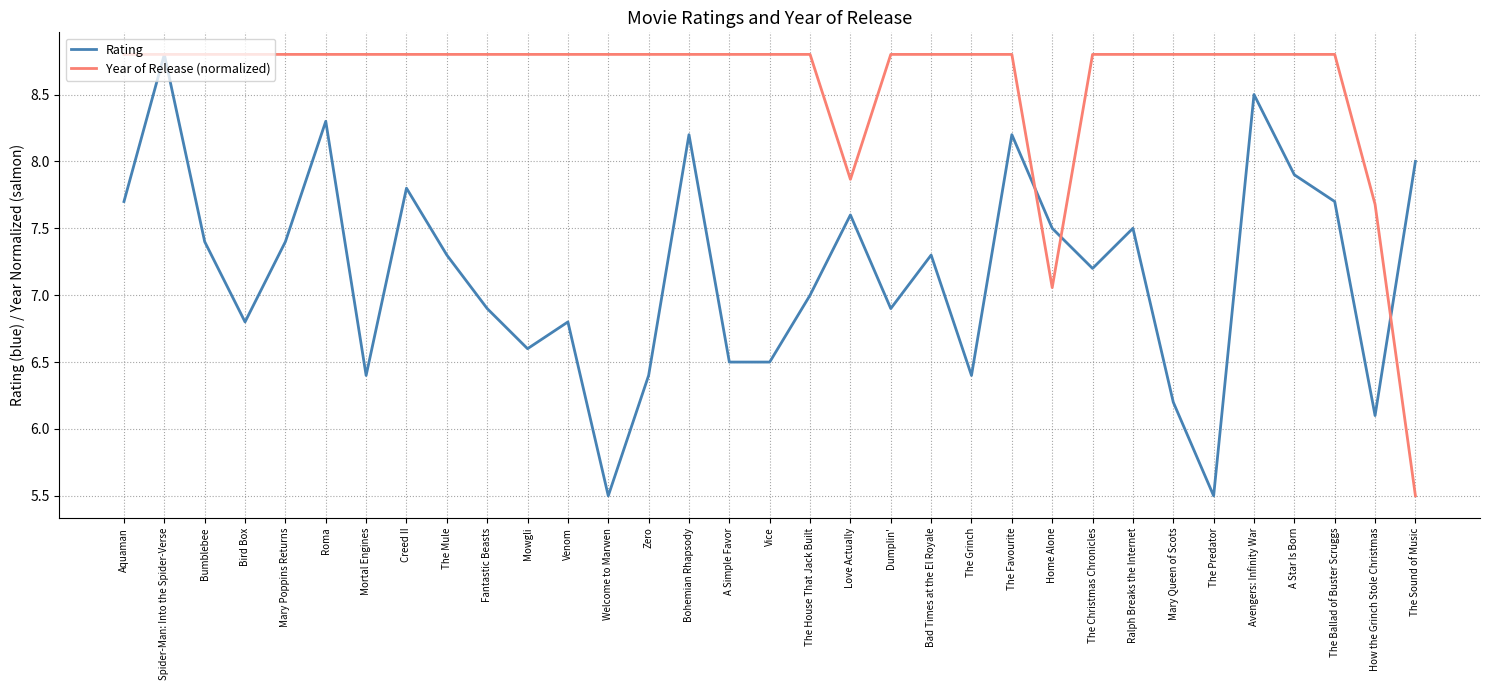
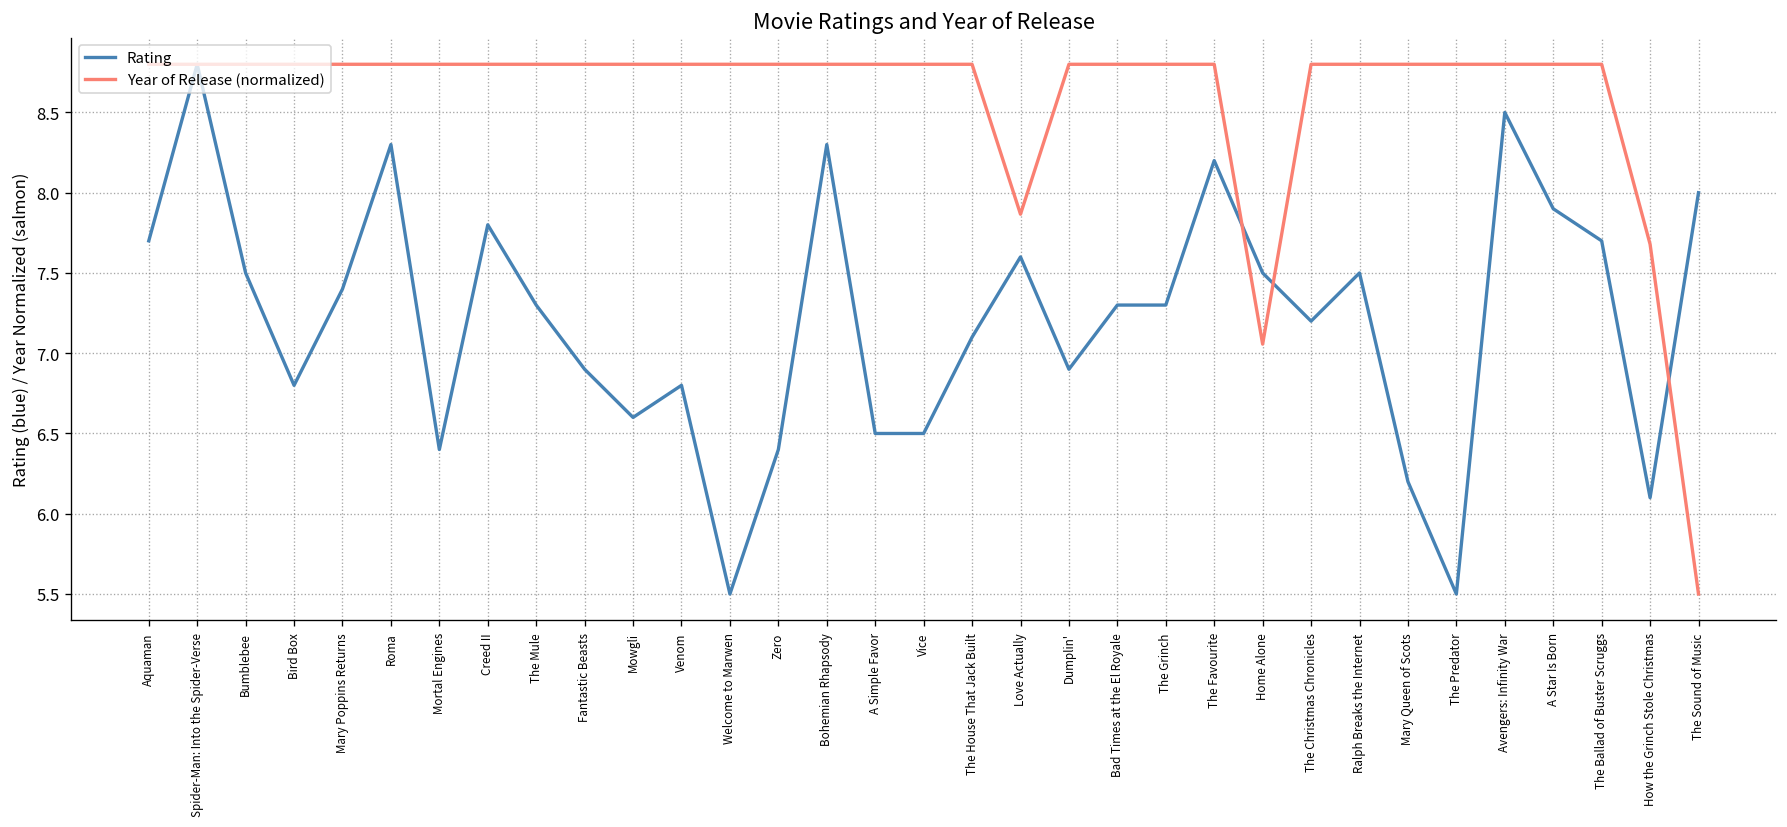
  {
    "Rating": {
      "Aquaman": 7.7,
-     "Bumblebee": 7.4,
+     "Bumblebee": 7.5,
      "Bird Box": 6.8,
      "Mary Poppins Returns": 7.4,
      "Roma": 8.3,
      "Mortal Engines": 6.4,
      "Creed II": 7.8,
      "The Mule": 7.3,
      "Fantastic Beasts": 6.9,
      "Mowgli": 6.6,
      "Venom": 6.8,
      "Welcome to Marwen": 5.5,
      "Zero": 6.4,
-     "Bohemian Rhapsody": 8.2,
+     "Bohemian Rhapsody": 8.3,
      "A Simple Favor": 6.5,
      "Vice": 6.5,
-     "The House That Jack Built": 7.0,
+     "The House That Jack Built": 7.1,
      "Love Actually": 7.6,
      "Dumplin'": 6.9,
      "Bad Times at the El Royale": 7.3,
-     "The Grinch": 6.4,
+     "The Grinch": 7.3,
      "The Favourite": 8.2,
      "Home Alone": 7.5,
      "The Christmas Chronicles": 7.2,
      "Ralph Breaks the Internet": 7.5,
      "Mary Queen of Scots": 6.2,
      "The Predator": 5.5,
      "Avengers: Infinity War": 8.5,
      "A Star Is Born": 7.9,
      "The Ballad of Buster Scruggs": 7.7,
      "How the Grinch Stole Christmas": 6.1,
      "The Sound of Music": 8.0
    },
    "Year of Release (normalized)": {
      "Mary Poppins Returns": 8.8,
      "Roma": 8.8,
      "Mortal Engines": 8.8,
      "Creed II": 8.8,
      "The Mule": 8.8,
      "Fantastic Beasts": 8.8,
      "Mowgli": 8.8,
      "Venom": 8.8,
      "Welcome to Marwen": 8.8,
      "Zero": 8.8,
      "Bohemian Rhapsody": 8.8,
      "A Simple Favor": 8.8,
      "Vice": 8.8,
      "The House That Jack Built": 8.8,
      "Love Actually": 7.87,
      "Dumplin'": 8.8,
      "Bad Times at the El Royale": 8.8,
      "The Grinch": 8.8,
      "The Favourite": 8.8,
      "Home Alone": 7.06,
      "The Christmas Chronicles": 8.8,
      "Ralph Breaks the Internet": 8.8,
      "Mary Queen of Scots": 8.8,
      "The Predator": 8.8,
      "Avengers: Infinity War": 8.8,
      "A Star Is Born": 8.8,
      "The Ballad of Buster Scruggs": 8.8,
      "How the Grinch Stole Christmas": 7.68,
      "The Sound of Music": 5.5
    }
  }
